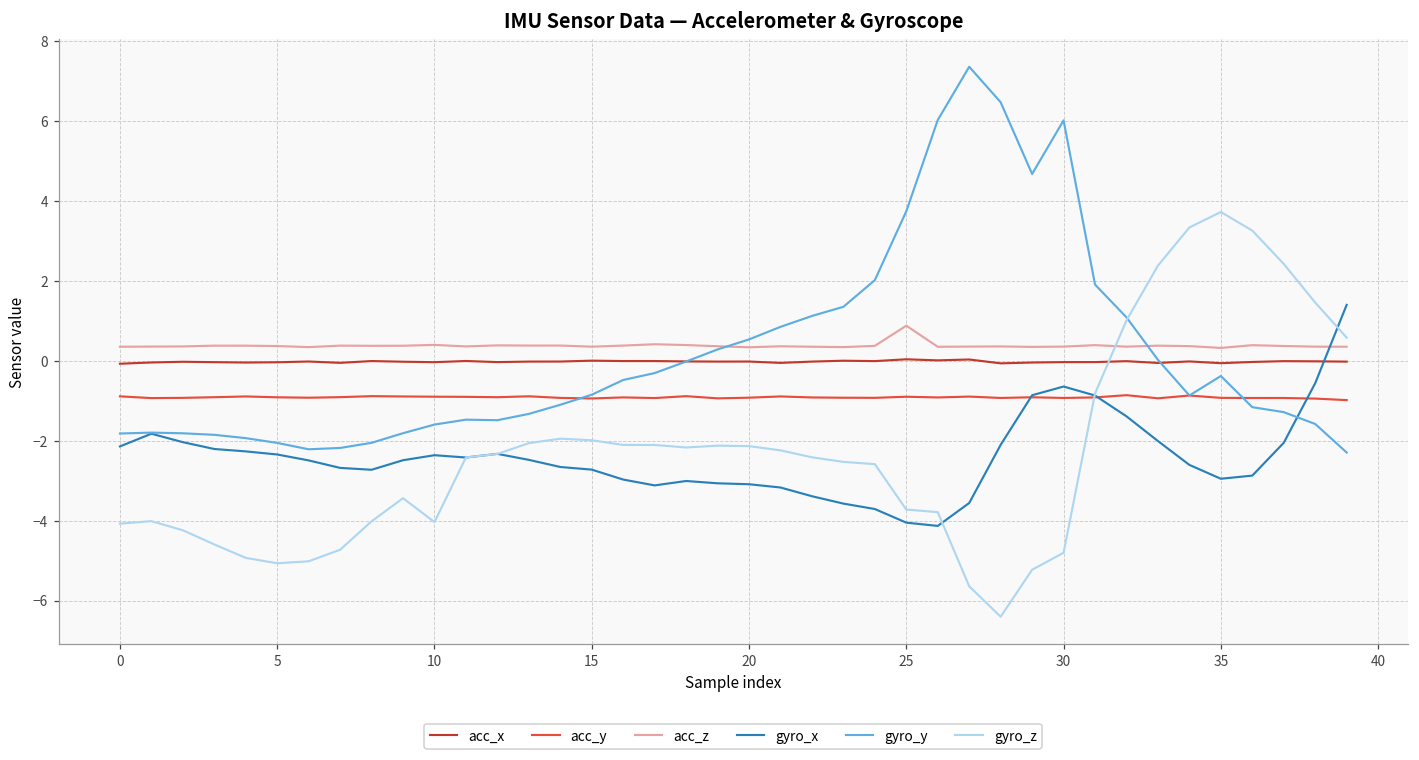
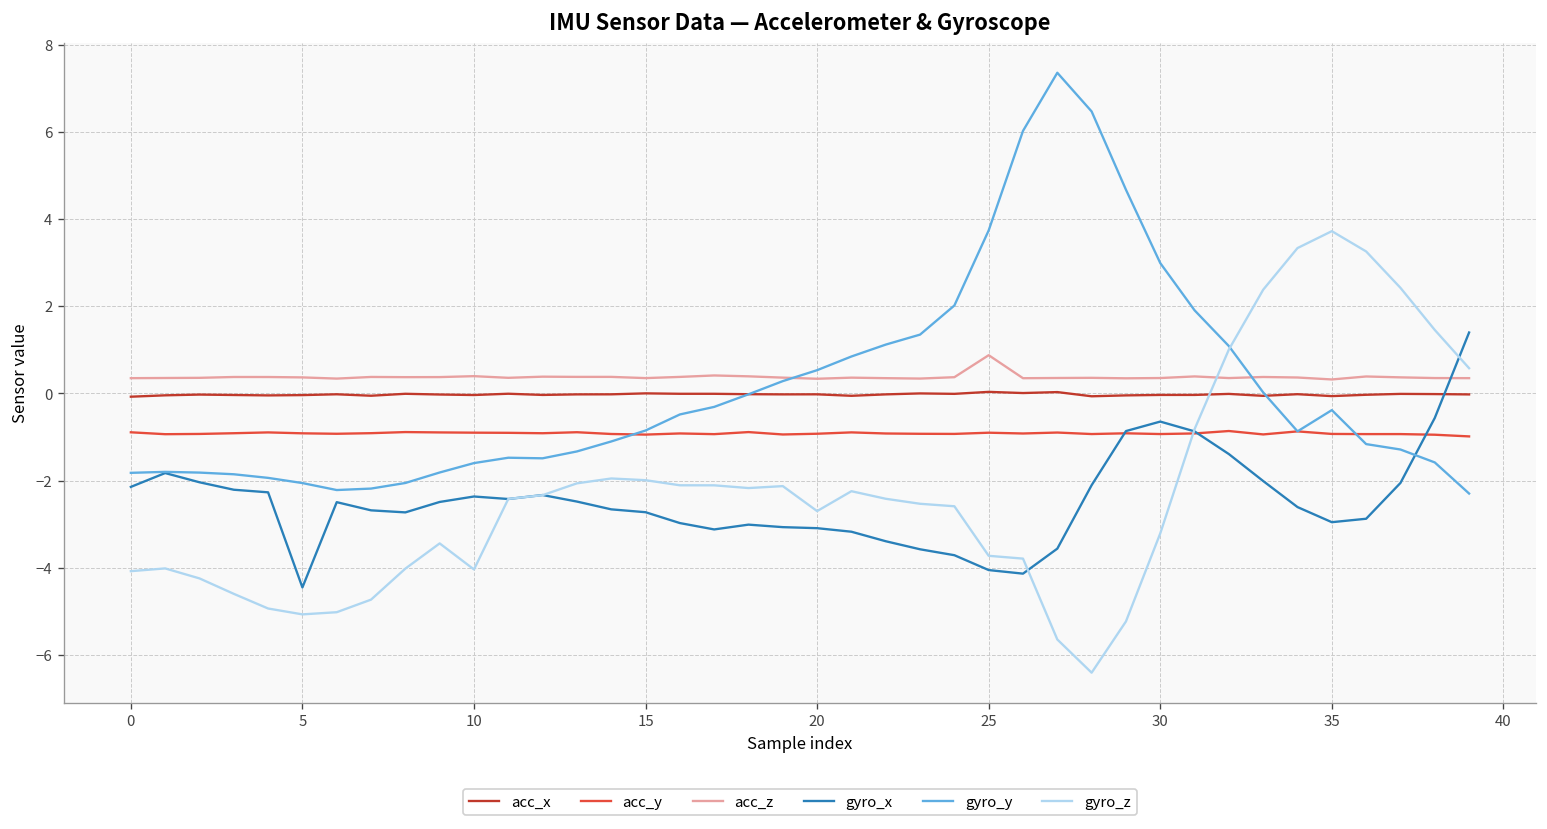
  {
    "acc_z": {
      "0": 0.4,
      "5": 0.4,
      "10": 0.4,
      "15": 0.4,
      "20": 0.3,
      "25": 0.9,
      "30": 0.4,
      "35": 0.3
    },
    "gyro_x": {
      "0": -2.1,
-     "5": -2.3,
+     "5": -4.4,
      "10": -2.4,
      "15": -2.7,
      "20": -3.1,
      "25": -4.1,
      "30": -0.6,
      "35": -3.0
    },
    "gyro_y": {
      "0": -1.8,
      "5": -2.1,
      "10": -1.6,
      "15": -0.9,
      "20": 0.5,
      "25": 3.7,
-     "30": 6.0,
+     "30": 3.0,
      "35": -0.4
    },
    "gyro_z": {
      "0": -4.1,
      "5": -5.1,
      "10": -4.0,
      "15": -2.0,
-     "20": -2.1,
+     "20": -2.7,
      "25": -3.7,
-     "30": -4.8,
+     "30": -3.2,
      "35": 3.7
    }
  }
